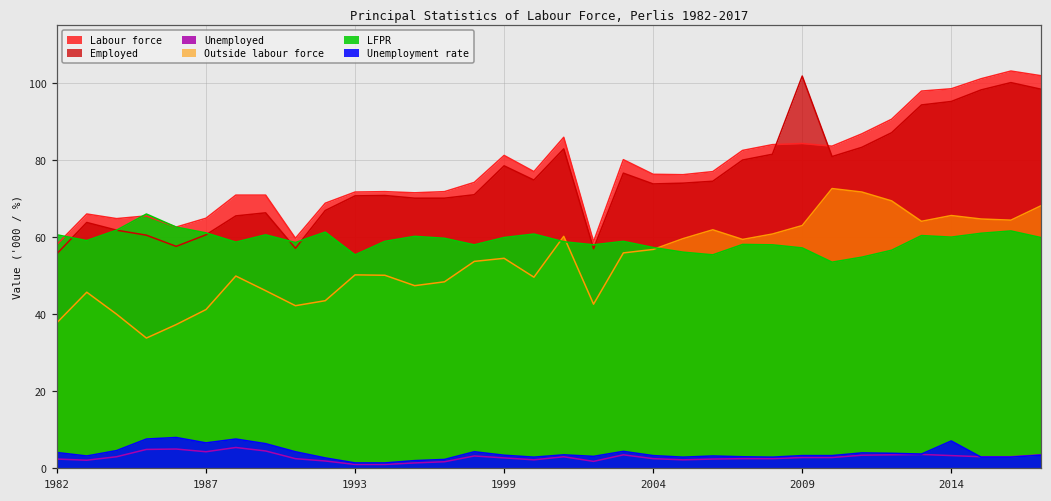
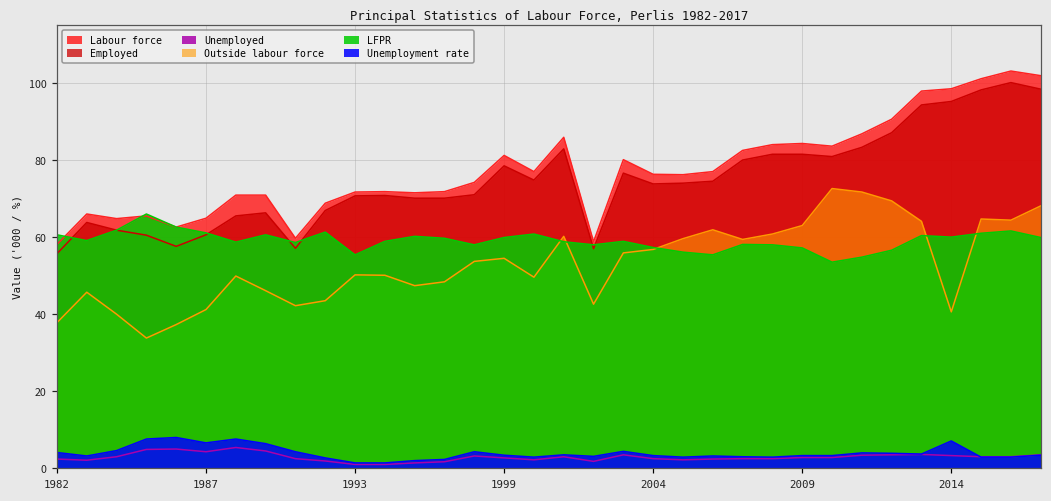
  {
    "Labour force": {
      "1982": 58,
      "1987": 65,
      "1993": 72,
      "1999": 81,
      "2004": 76,
      "2009": 84,
      "2014": 99
    },
    "Employed": {
      "1982": 56,
      "1993": 71,
      "1999": 79,
      "2004": 74,
-     "2009": 102,
+     "2009": 82,
      "2014": 95
    },
    "Unemployed": {
      "1982": 2,
      "1987": 4,
      "2004": 3,
      "2014": 3
    },
    "Outside labour force": {
      "1982": 38,
      "1987": 41,
      "1993": 50,
      "1999": 55,
      "2009": 63,
-     "2014": 66
+     "2014": 41
    },
    "LFPR": {
      "1982": 61,
      "1993": 55,
      "1999": 60,
      "2009": 57,
      "2014": 60
    },
    "Unemployment rate": {
      "1982": 4,
      "1987": 7,
      "2004": 3,
      "2014": 7
    }
  }
